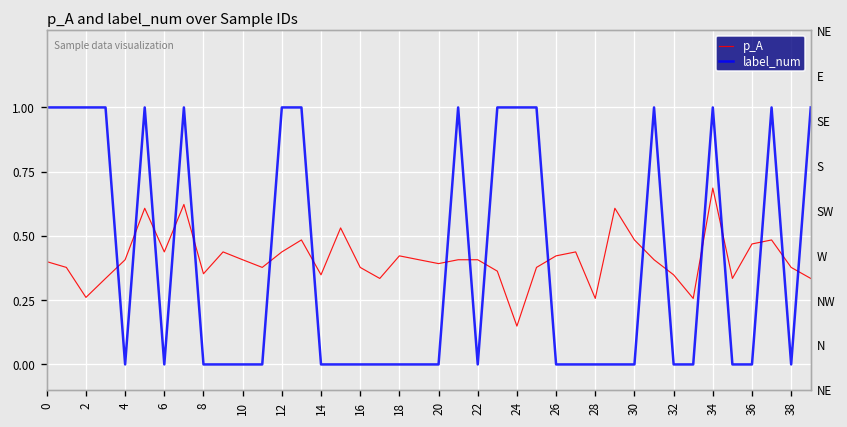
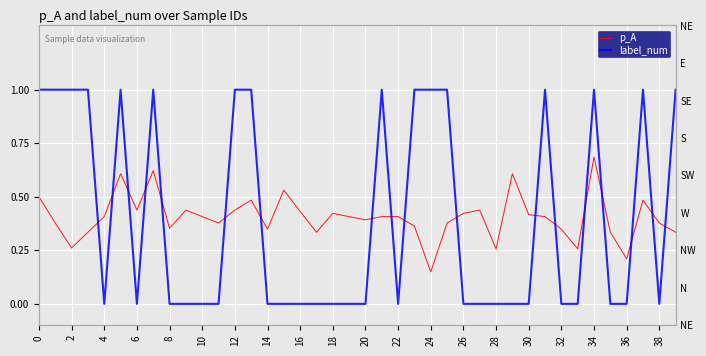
  {
    "p_A": {
-     "0": 0.4,
+     "0": 0.5,
      "2": 0.26,
      "4": 0.41,
      "6": 0.44,
      "8": 0.35,
      "10": 0.41,
      "12": 0.44,
      "14": 0.35,
-     "16": 0.38,
+     "16": 0.43,
      "18": 0.42,
      "20": 0.39,
      "22": 0.41,
      "24": 0.15,
      "26": 0.42,
      "28": 0.26,
-     "30": 0.48,
+     "30": 0.42,
      "32": 0.35,
      "34": 0.69,
-     "36": 0.47,
+     "36": 0.21,
      "38": 0.38
    },
    "label_num": {
      "0": 1.00,
      "2": 1.00,
      "4": 0.00,
      "6": 0.00,
      "8": 0.00,
      "10": 0.00,
      "12": 1.00,
      "14": 0.00,
      "16": 0.00,
      "18": 0.00,
      "20": 0.00,
      "22": 0.00,
      "24": 1.00,
      "26": 0.00,
      "28": 0.00,
      "30": 0.00,
      "32": 0.00,
      "34": 1.00,
      "36": 0.00,
      "38": 0.00
    }
  }
